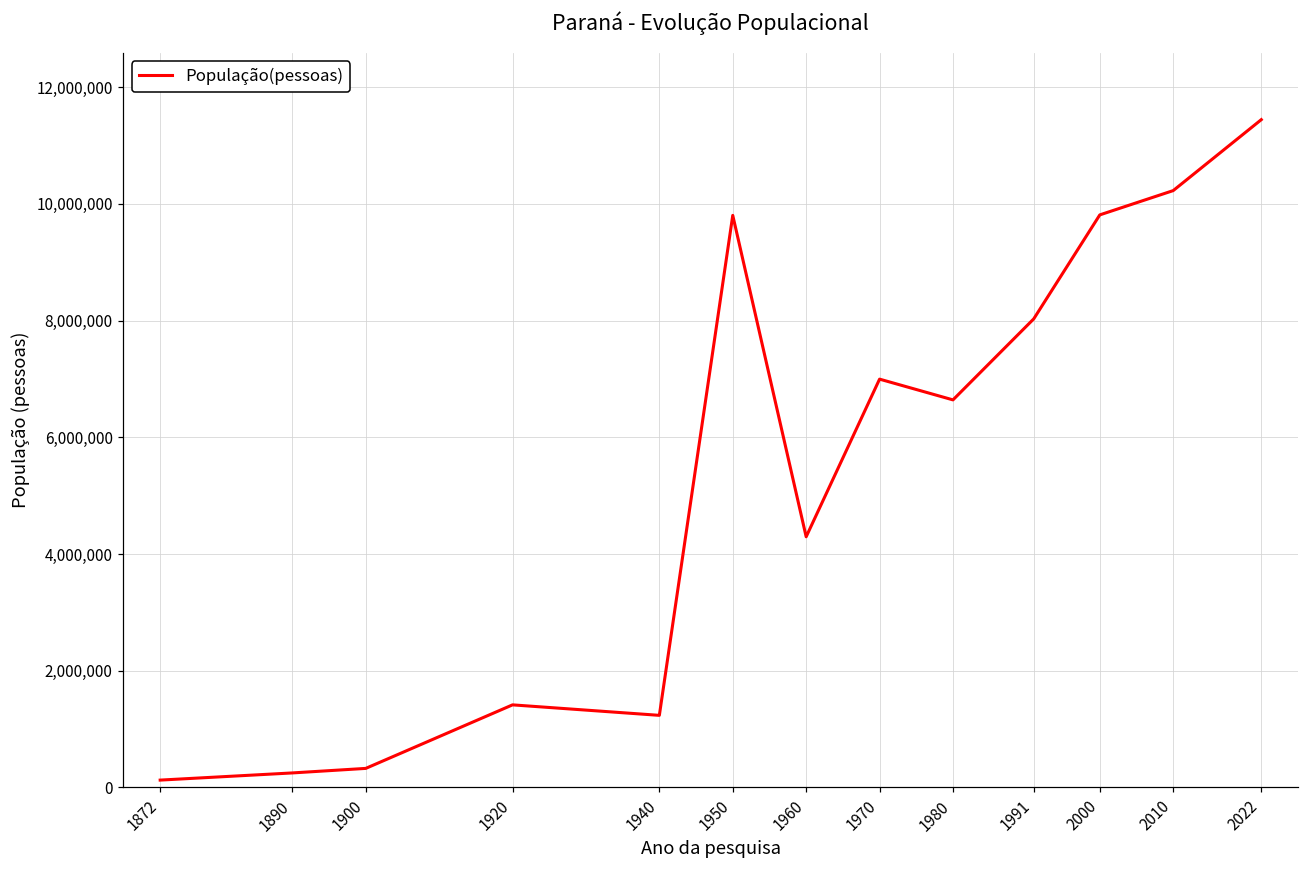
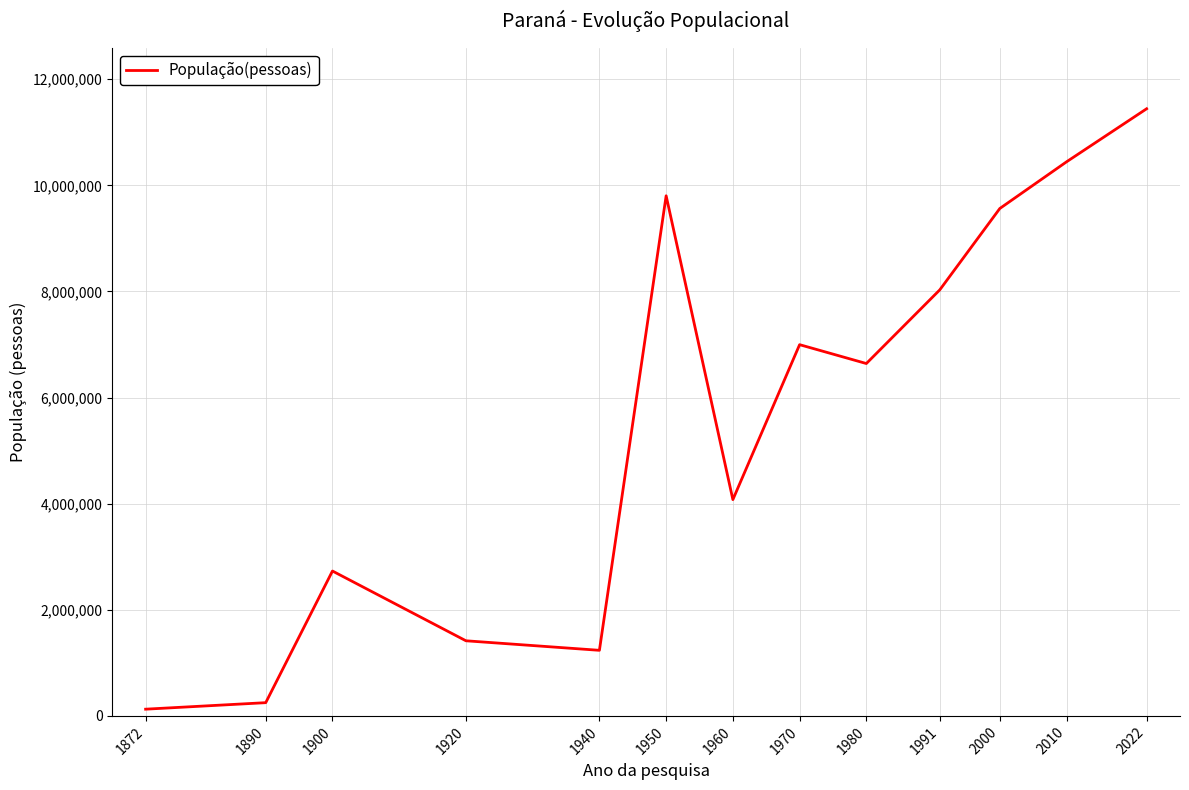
  {
    "1872": "100,000",
    "1890": "200,000",
-   "1900": "300,000",
+   "1900": "2,700,000",
    "1920": "1,400,000",
    "1940": "1,200,000",
    "1950": "9,800,000",
-   "1960": "4,300,000",
+   "1960": "4,100,000",
    "1970": "7,000,000",
    "1980": "6,600,000",
    "1991": "8,000,000",
-   "2000": "9,800,000",
-   "2010": "10,200,000",
+   "2000": "9,600,000",
+   "2010": "10,400,000",
    "2022": "11,400,000"
  }
